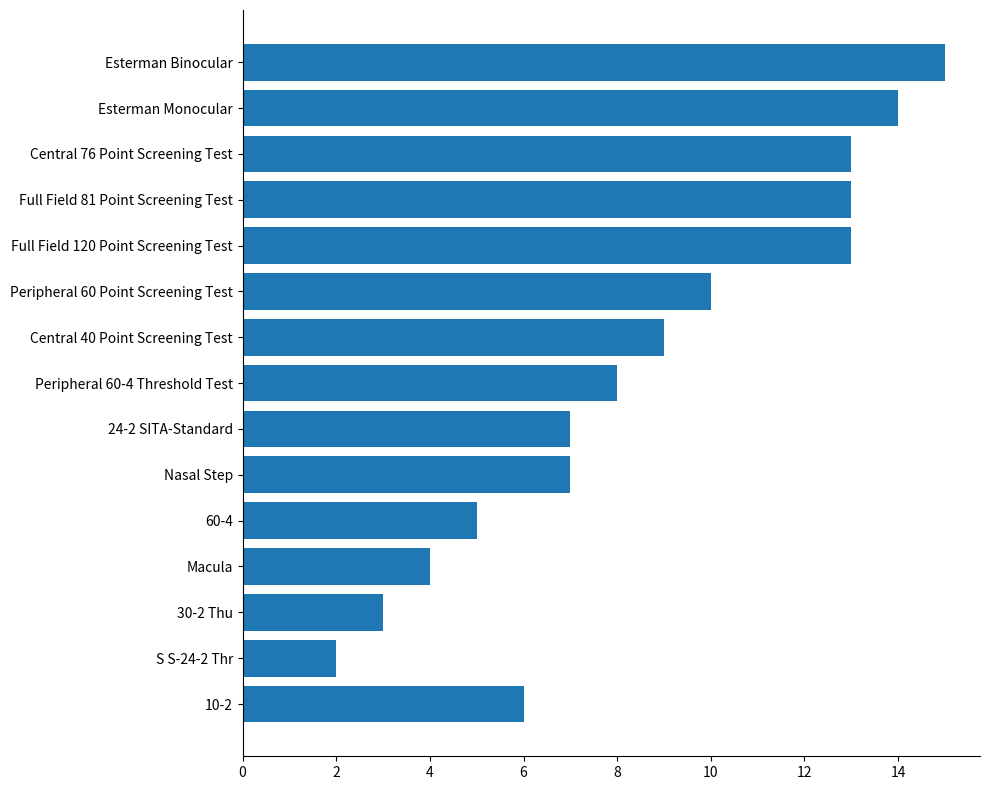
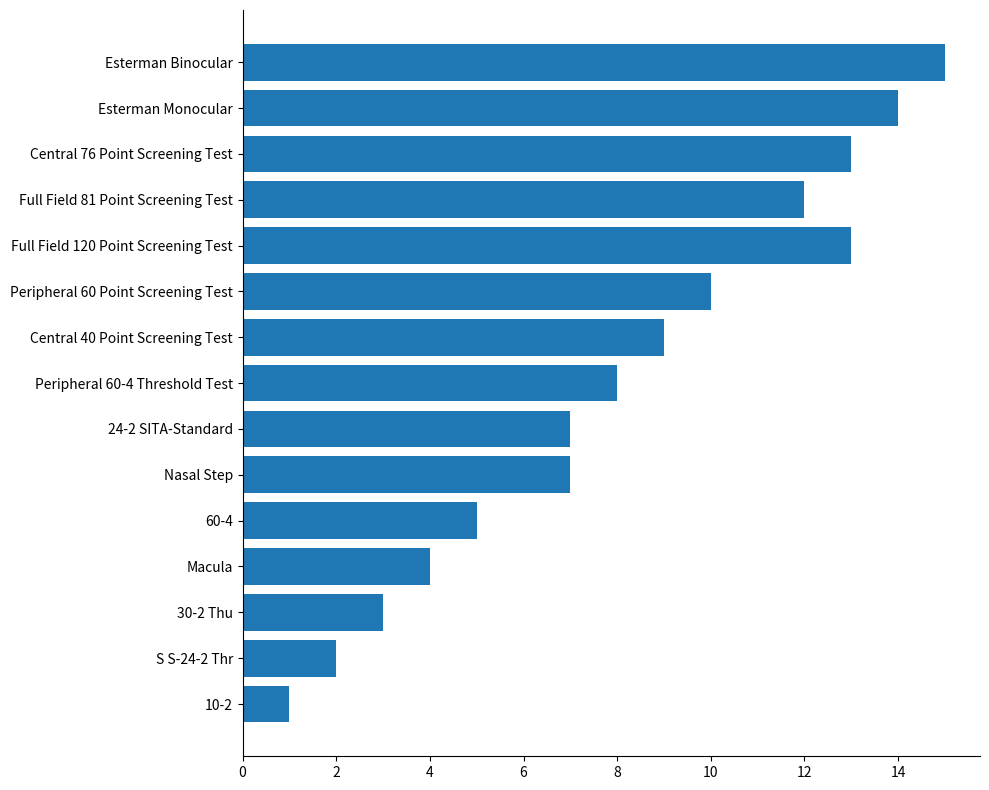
  {
    "Esterman Binocular": 15,
    "Esterman Monocular": 14,
    "Central 76 Point Screening Test": 13,
-   "Full Field 81 Point Screening Test": 13,
+   "Full Field 81 Point Screening Test": 12,
    "Full Field 120 Point Screening Test": 13,
    "Peripheral 60 Point Screening Test": 10,
    "Central 40 Point Screening Test": 9,
    "Peripheral 60-4 Threshold Test": 8,
    "24-2 SITA-Standard": 7,
    "Nasal Step": 7,
    "60-4": 5,
    "Macula": 4,
    "30-2 Thu": 3,
    "S S-24-2 Thr": 2,
-   "10-2": 6
+   "10-2": 1
  }
